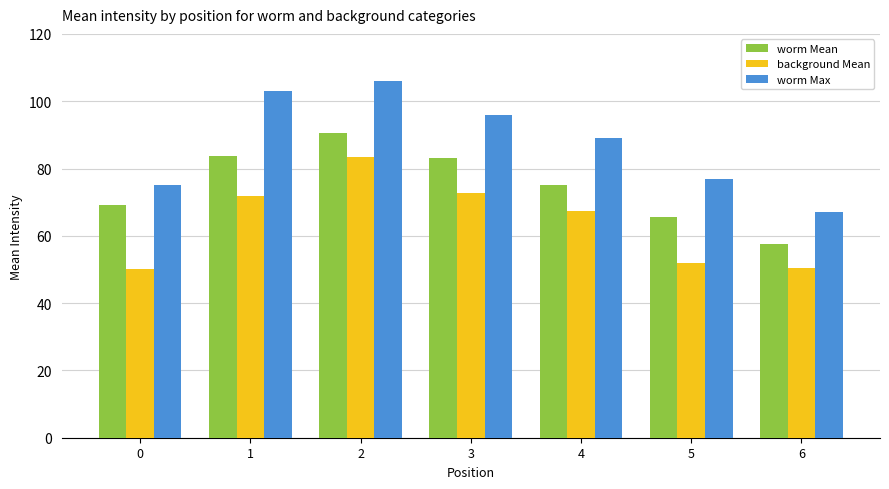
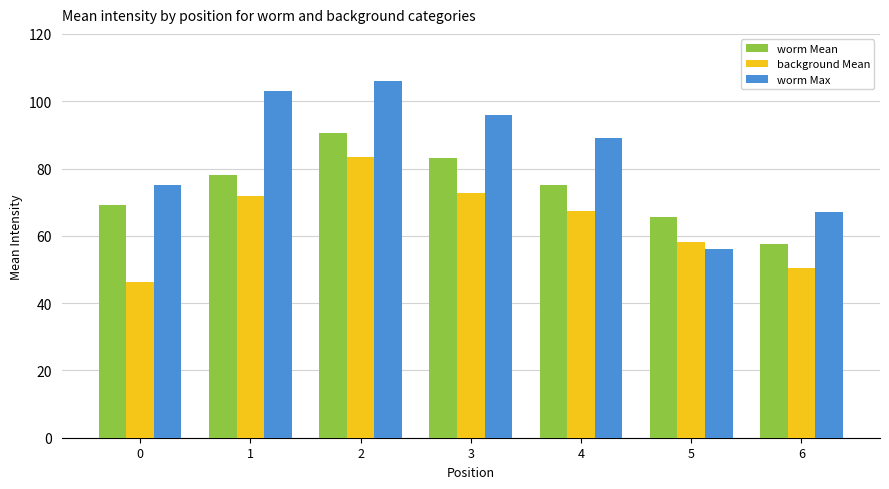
  {
    "worm Mean": {
      "0": 69,
-     "1": 84,
+     "1": 78,
      "2": 91,
      "3": 83,
      "4": 75,
      "5": 66,
      "6": 58
    },
    "background Mean": {
-     "0": 50,
+     "0": 46,
      "1": 72,
      "2": 84,
      "3": 73,
      "4": 67,
-     "5": 52,
+     "5": 58,
      "6": 50
    },
    "worm Max": {
      "0": 75,
      "1": 103,
      "2": 106,
      "3": 96,
      "4": 89,
-     "5": 77,
+     "5": 56,
      "6": 67
    }
  }
